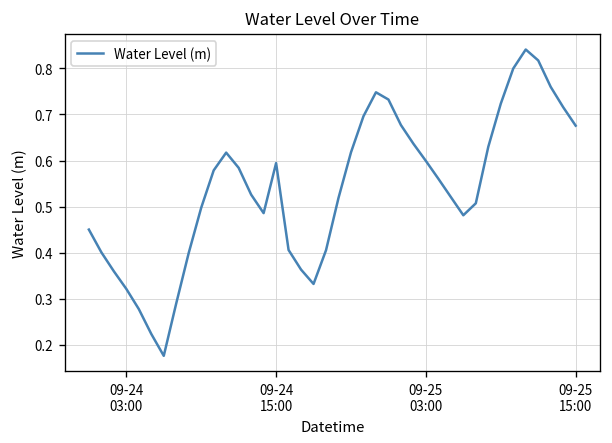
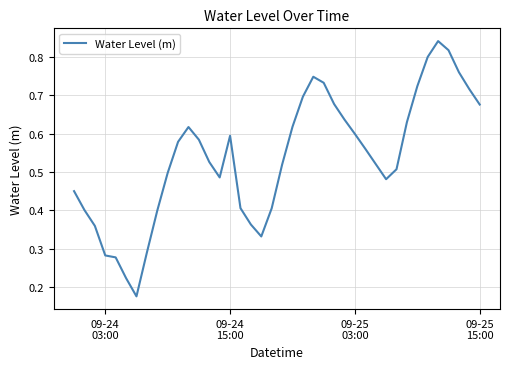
  {
-   "09-24 03:00": 0.32,
+   "09-24 03:00": 0.28,
    "09-24 15:00": 0.59,
    "09-25 03:00": 0.60,
    "09-25 15:00": 0.68
  }
